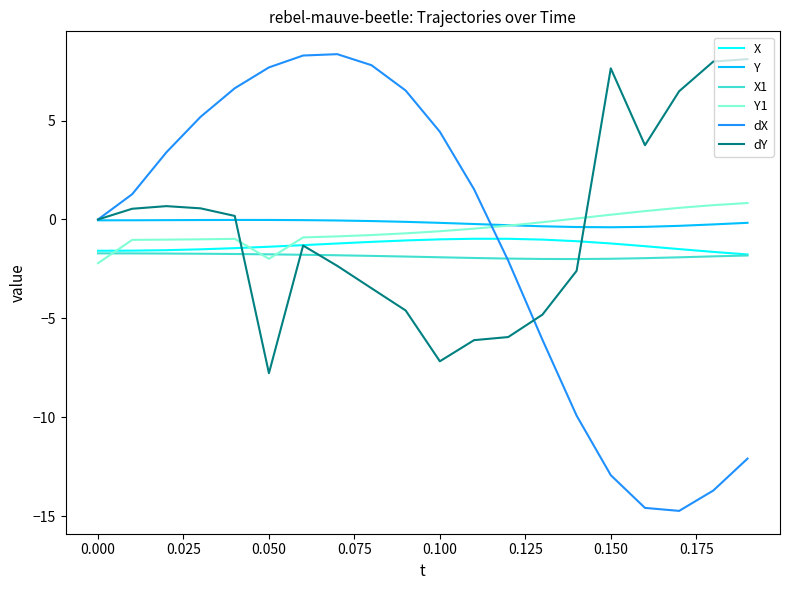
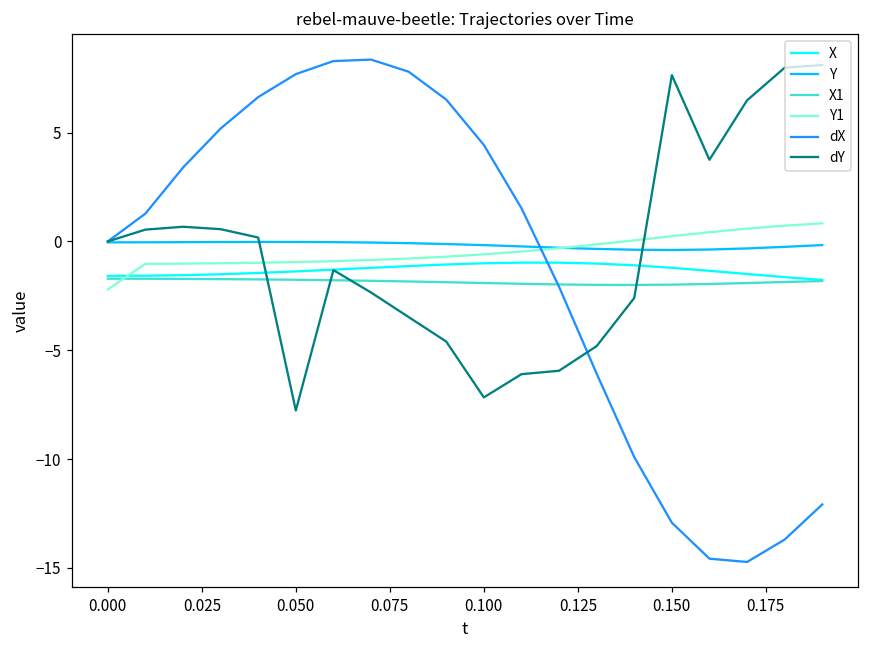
  {
    "X": {
      "0.000": -1.6,
      "0.050": -1.4,
      "0.100": -1.0,
      "0.150": -1.2
    },
    "X1": {
      "0.000": -1.7,
      "0.050": -1.8,
      "0.100": -1.9,
      "0.150": -2.0
    },
    "Y1": {
      "0.000": -2.2,
-     "0.050": -2.0,
+     "0.050": -0.9,
      "0.100": -0.6,
      "0.150": 0.2
    },
    "dY": {
      "0.050": -7.8,
      "0.100": -7.2,
      "0.150": 7.6
    }
  }
